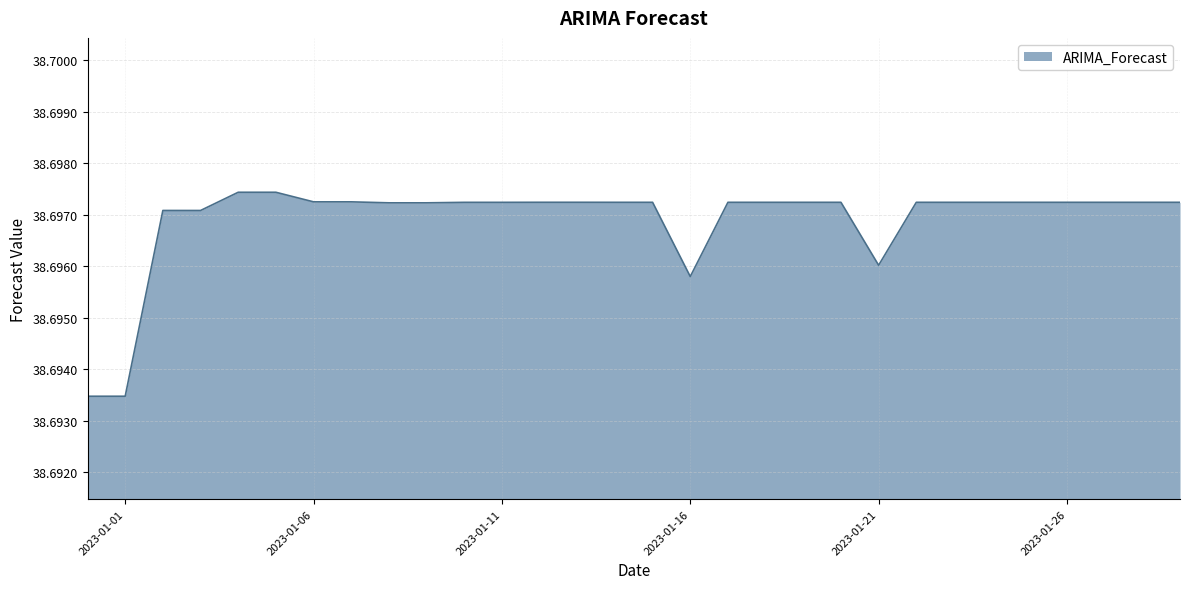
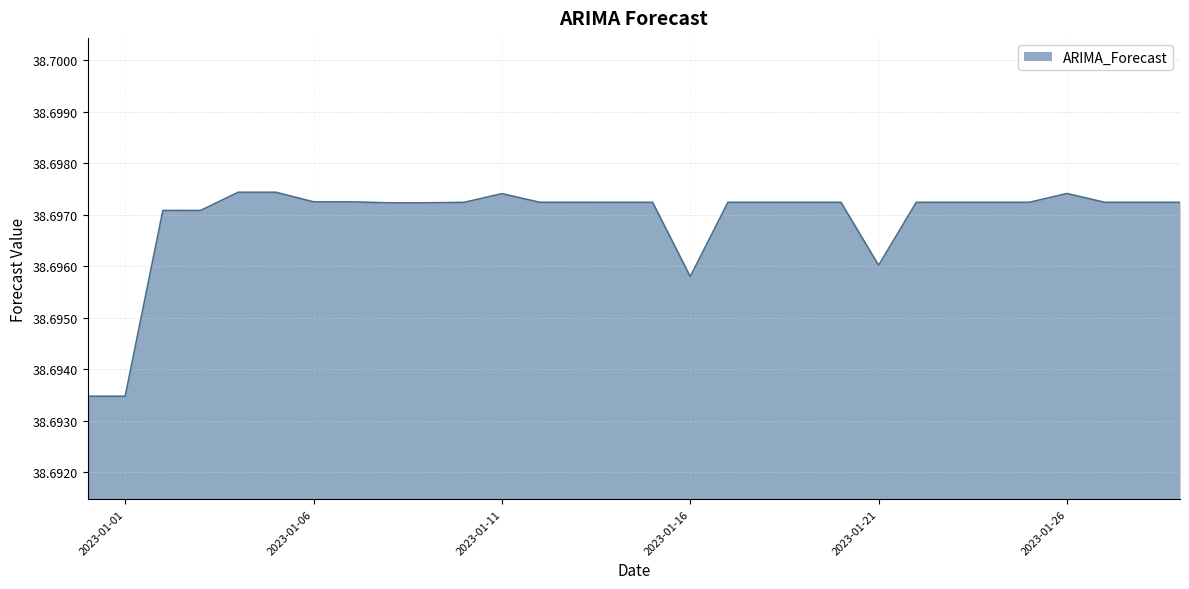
  {
    "2023-01-01": 38.6935,
    "2023-01-06": 38.6973,
-   "2023-01-11": 38.6972,
+   "2023-01-11": 38.6974,
    "2023-01-16": 38.6958,
    "2023-01-21": 38.6960,
-   "2023-01-26": 38.6972
+   "2023-01-26": 38.6974
  }
